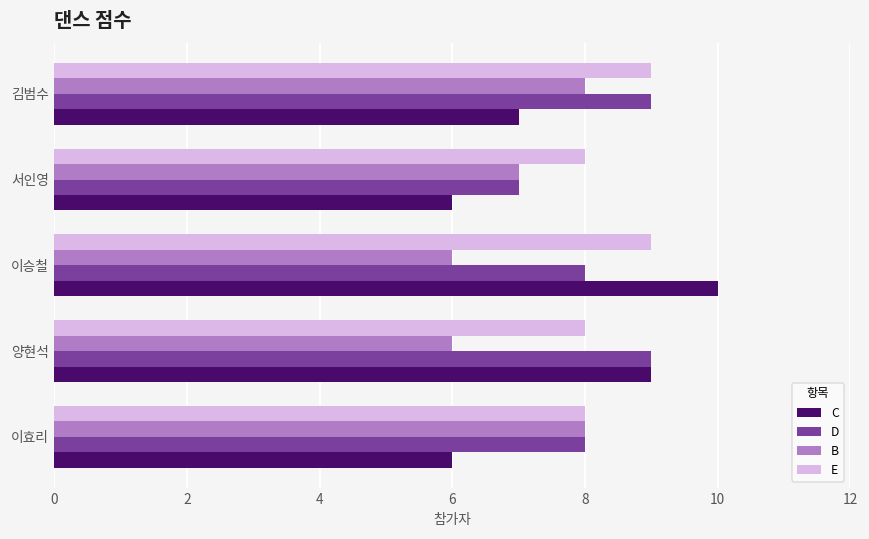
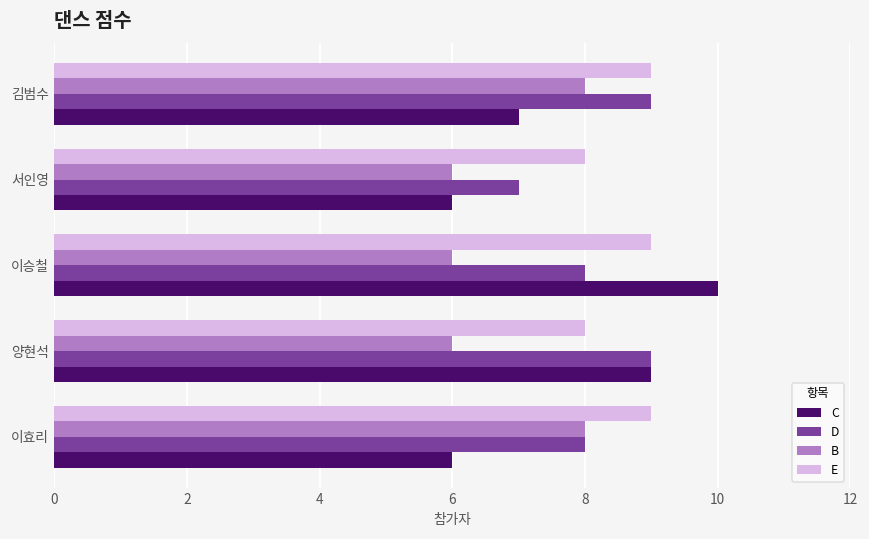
  {
    "C": {
      "김범수": 7,
      "서인영": 6,
      "이승철": 10,
      "양현석": 9,
      "이효리": 6
    },
    "D": {
      "김범수": 9,
      "서인영": 7,
      "이승철": 8,
      "양현석": 9,
      "이효리": 8
    },
    "B": {
      "김범수": 8,
-     "서인영": 7,
+     "서인영": 6,
      "이승철": 6,
      "양현석": 6,
      "이효리": 8
    },
    "E": {
      "김범수": 9,
      "서인영": 8,
      "이승철": 9,
      "양현석": 8,
-     "이효리": 8
+     "이효리": 9
    }
  }
